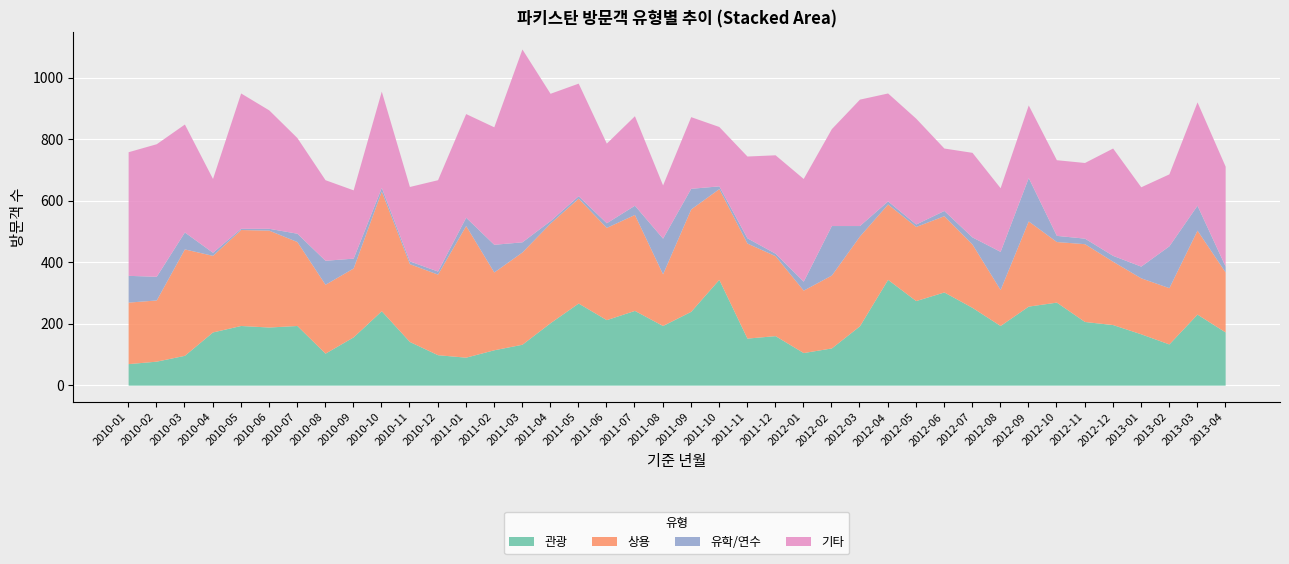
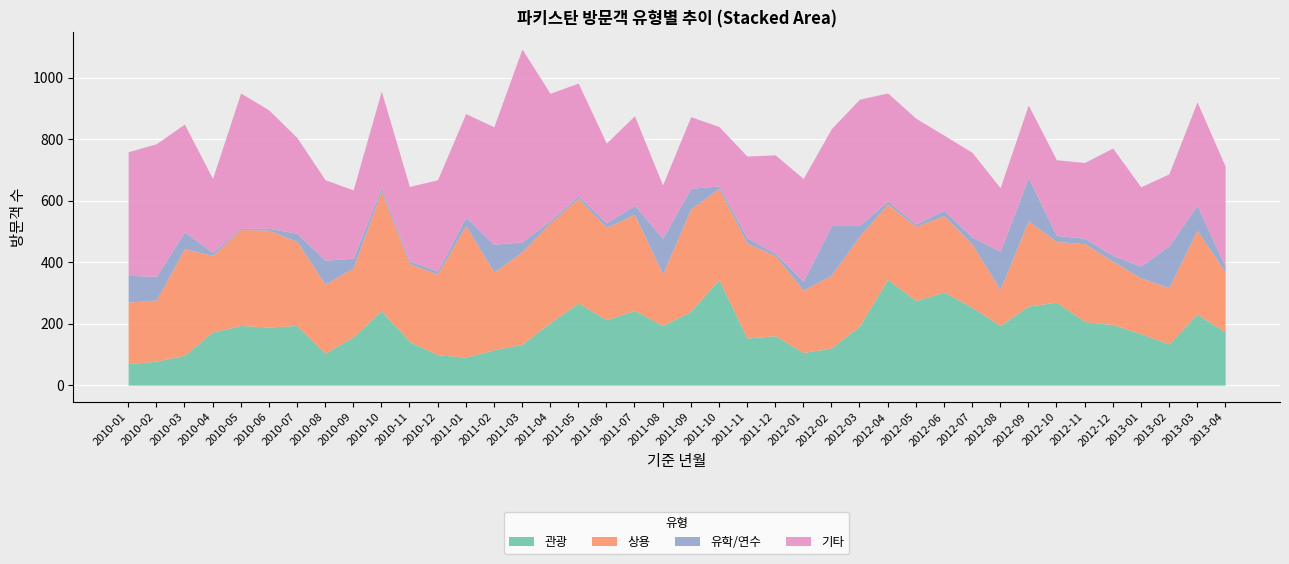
  {
    "관광": {
      "2010-01": 70,
      "2010-02": 80,
      "2010-03": 100,
      "2010-04": 170,
      "2010-05": 190,
      "2010-06": 190,
      "2010-07": 190,
      "2010-08": 100,
      "2010-09": 160,
      "2010-10": 240,
      "2010-11": 140,
      "2010-12": 100,
      "2011-01": 90,
      "2011-02": 120,
      "2011-03": 130,
      "2011-04": 200,
      "2011-05": 270,
      "2011-06": 210,
      "2011-07": 240,
      "2011-08": 190,
      "2011-09": 240,
      "2011-10": 340,
      "2011-11": 150,
      "2011-12": 160,
      "2012-01": 110,
      "2012-02": 120,
      "2012-03": 190,
      "2012-04": 340,
      "2012-05": 280,
      "2012-06": 300,
      "2012-07": 250,
      "2012-08": 190,
      "2012-09": 260,
      "2012-10": 270,
      "2012-11": 210,
      "2012-12": 200,
      "2013-01": 170,
      "2013-02": 130,
      "2013-03": 230,
      "2013-04": 170
    },
    "상용": {
      "2010-01": 200,
      "2010-02": 200,
      "2010-03": 350,
      "2010-04": 250,
      "2010-07": 270,
      "2010-08": 220,
      "2010-09": 220,
      "2010-10": 390,
      "2010-11": 250,
      "2010-12": 260,
      "2011-01": 430,
      "2011-02": 250,
      "2011-03": 300,
      "2011-06": 300,
      "2011-07": 310,
      "2011-08": 170,
      "2011-09": 330,
      "2011-10": 300,
      "2011-11": 310,
      "2012-01": 200,
      "2012-02": 240,
      "2012-03": 290,
      "2012-04": 250,
      "2012-06": 250,
      "2012-07": 210,
      "2012-08": 120,
      "2012-09": 280,
      "2012-10": 200,
      "2012-11": 250,
      "2012-12": 210,
      "2013-01": 180,
      "2013-02": 180,
      "2013-03": 270,
      "2013-04": 200
    },
    "유학/연수": {
      "2010-01": 90,
      "2010-02": 80,
      "2010-03": 60,
      "2010-04": 10,
      "2010-07": 30,
      "2010-08": 80,
      "2010-09": 30,
      "2010-10": 10,
      "2010-11": 10,
      "2010-12": 10,
      "2011-01": 30,
      "2011-02": 90,
      "2011-03": 30,
      "2011-06": 20,
      "2011-07": 30,
      "2011-08": 120,
      "2011-09": 70,
      "2011-10": 10,
      "2011-11": 20,
      "2012-01": 30,
      "2012-02": 160,
      "2012-03": 30,
      "2012-04": 10,
      "2012-06": 20,
      "2012-07": 20,
      "2012-08": 120,
      "2012-09": 140,
      "2012-10": 20,
      "2012-11": 20,
      "2012-12": 20,
      "2013-01": 40,
      "2013-02": 140,
      "2013-03": 80,
      "2013-04": 20
    },
    "기타": {
      "2010-01": 400,
      "2010-02": 430,
      "2010-03": 350,
      "2010-04": 240,
      "2010-05": 440,
      "2010-06": 390,
      "2010-07": 310,
      "2010-08": 260,
      "2010-09": 220,
      "2010-10": 310,
      "2010-11": 240,
      "2010-12": 300,
      "2011-01": 340,
      "2011-02": 380,
      "2011-03": 630,
      "2011-04": 410,
      "2011-05": 370,
      "2011-06": 260,
      "2011-07": 290,
      "2011-08": 170,
      "2011-09": 230,
      "2011-10": 190,
      "2011-11": 270,
      "2011-12": 320,
      "2012-01": 330,
      "2012-02": 320,
      "2012-03": 410,
      "2012-04": 350,
      "2012-05": 340,
-     "2012-06": 200,
+     "2012-06": 250,
      "2012-07": 280,
      "2012-08": 210,
      "2012-09": 240,
      "2012-10": 250,
      "2012-11": 250,
      "2012-12": 350,
      "2013-01": 260,
      "2013-02": 230,
      "2013-03": 340,
      "2013-04": 330
    }
  }
